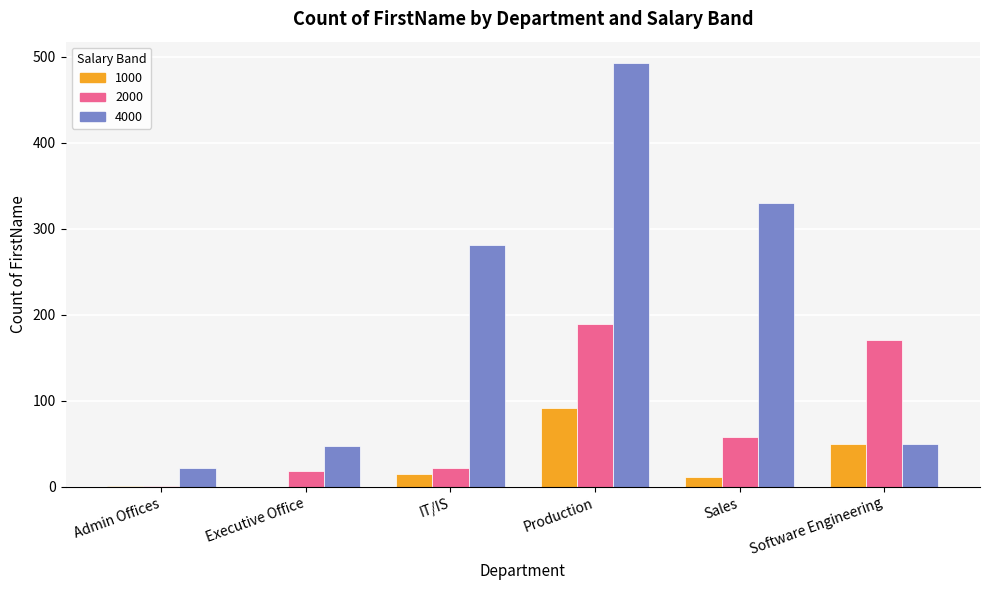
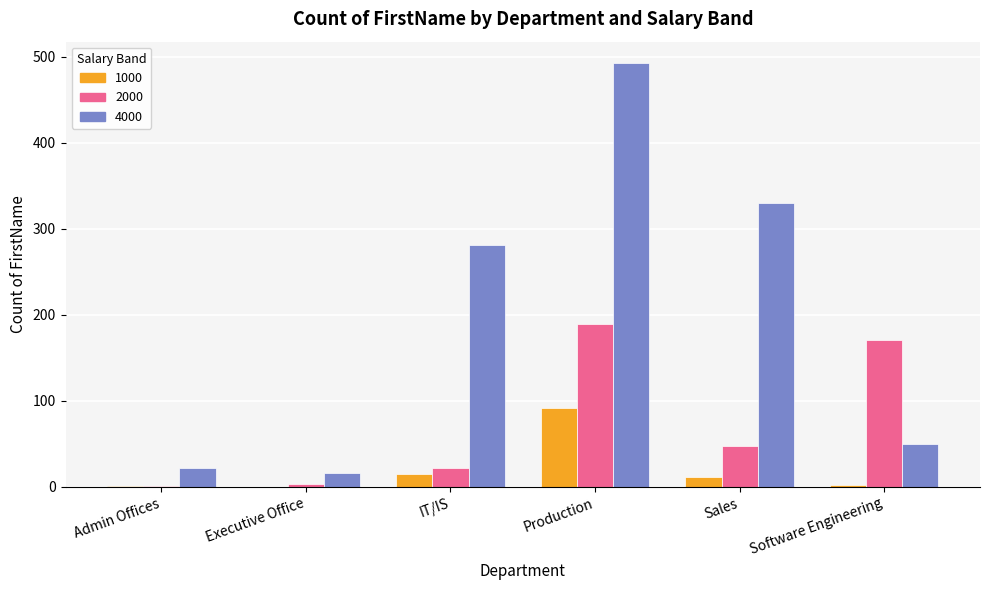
  {
    "1000": {
      "Executive Office": 0,
      "IT/IS": 20,
      "Production": 90,
      "Sales": 10,
-     "Software Engineering": 50
+     "Software Engineering": 0
    },
    "2000": {
-     "Executive Office": 20,
+     "Executive Office": 0,
      "IT/IS": 20,
      "Production": 190,
-     "Sales": 60,
+     "Sales": 50,
      "Software Engineering": 170
    },
    "4000": {
      "Admin Offices": 20,
-     "Executive Office": 50,
+     "Executive Office": 20,
      "IT/IS": 280,
      "Production": 490,
      "Sales": 330,
      "Software Engineering": 50
    }
  }
